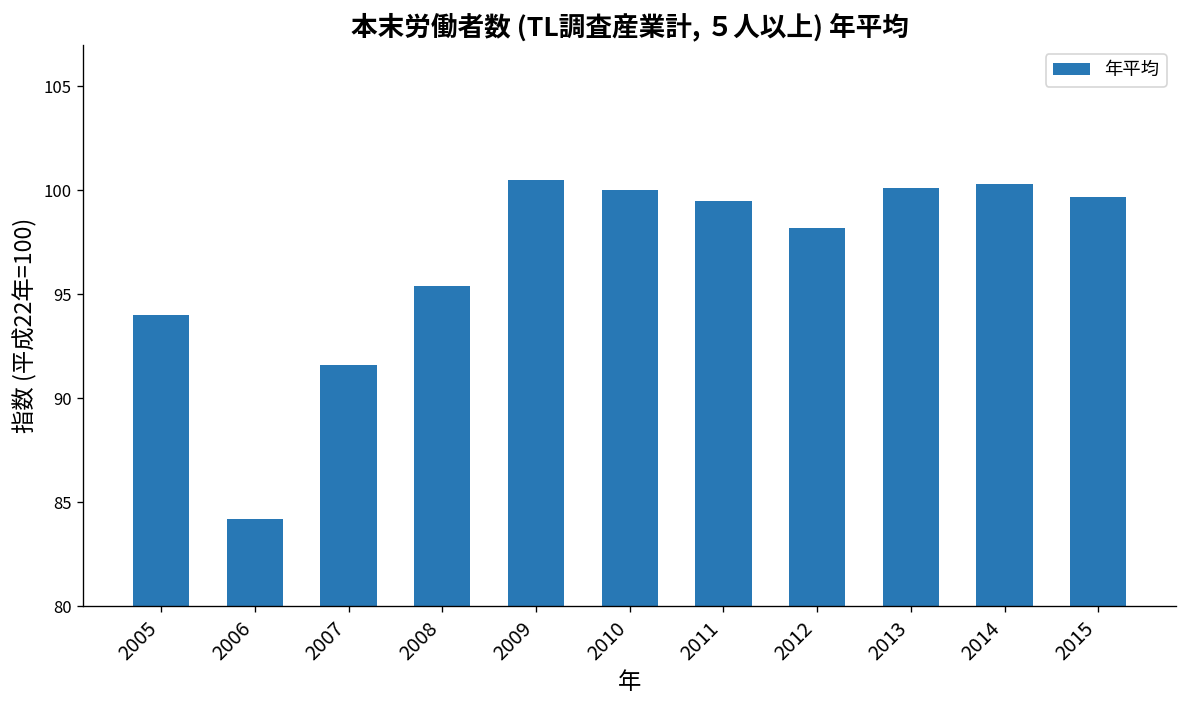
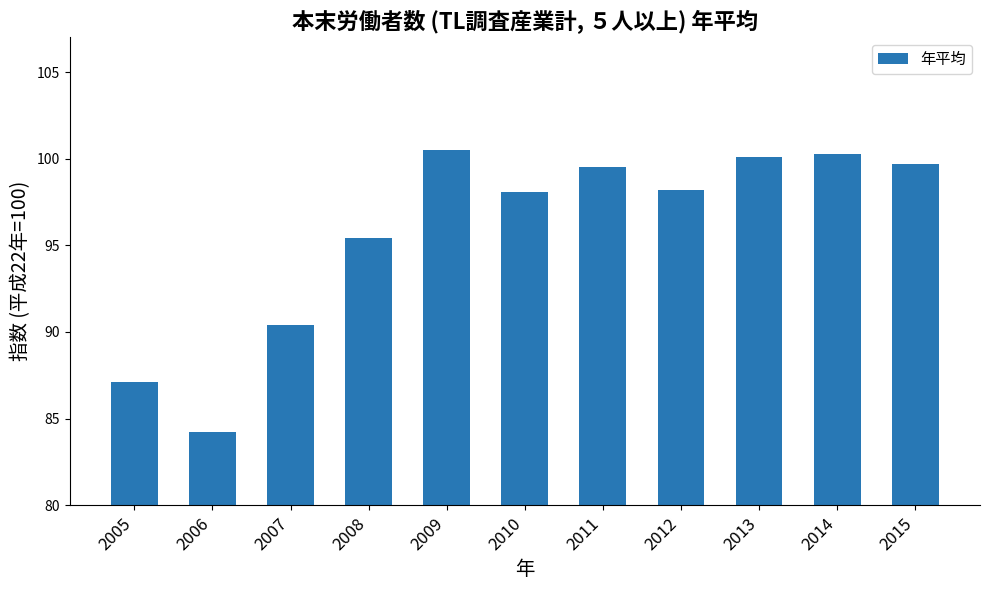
  {
-   "2005": 94.0,
+   "2005": 87.1,
    "2006": 84.2,
-   "2007": 91.6,
+   "2007": 90.4,
    "2008": 95.4,
    "2009": 100.5,
-   "2010": 100.0,
+   "2010": 98.1,
    "2011": 99.5,
    "2012": 98.2,
    "2013": 100.1,
    "2014": 100.3,
    "2015": 99.7
  }
